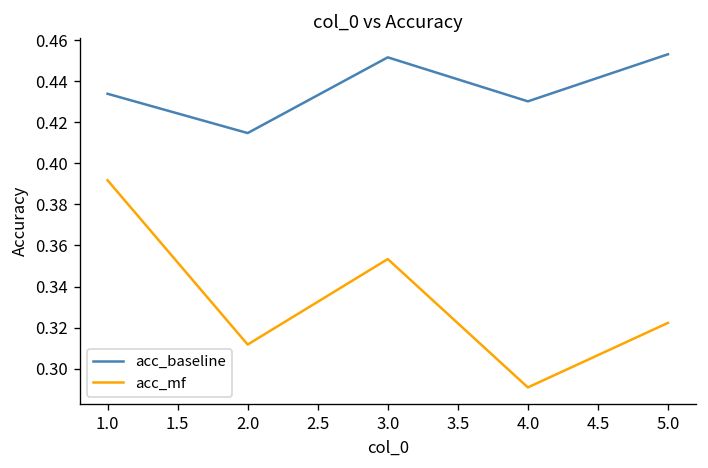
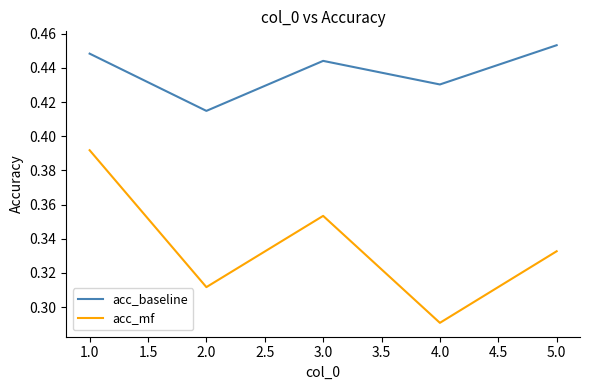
  {
    "acc_baseline": {
-     "1.0": 0.434,
+     "1.0": 0.448,
      "2.0": 0.415,
-     "3.0": 0.452,
+     "3.0": 0.444,
      "4.0": 0.430,
      "5.0": 0.453
    },
    "acc_mf": {
      "1.0": 0.392,
      "2.0": 0.312,
      "3.0": 0.353,
      "4.0": 0.291,
-     "5.0": 0.322
+     "5.0": 0.333
    }
  }
